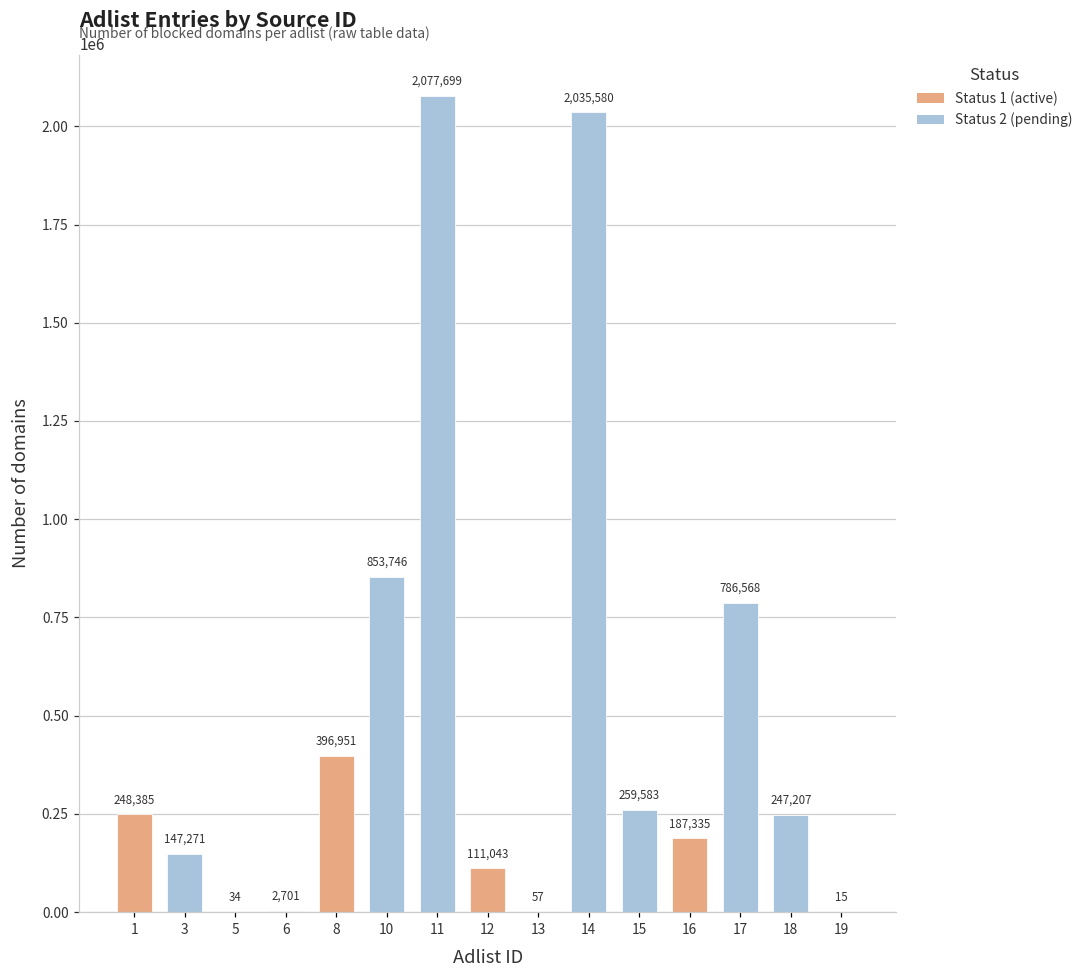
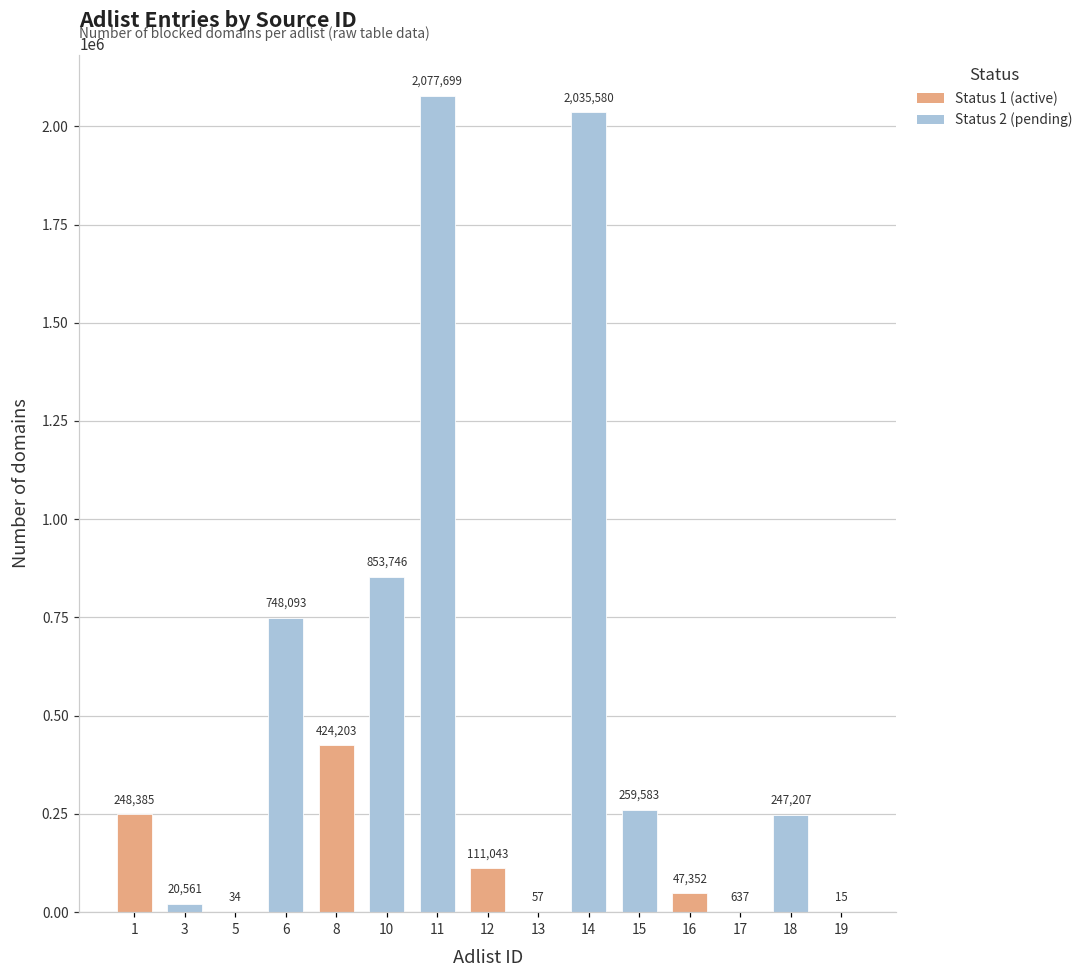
  {
    "1": "248,385",
-   "3": "147,271",
+   "3": "20,561",
    "5": "34",
-   "6": "2,701",
-   "8": "396,951",
+   "6": "748,093",
+   "8": "424,203",
    "10": "853,746",
    "11": "2,077,699",
    "12": "111,043",
    "13": "57",
    "14": "2,035,580",
    "15": "259,583",
-   "16": "187,335",
-   "17": "786,568",
+   "16": "47,352",
+   "17": "637",
    "18": "247,207",
    "19": "15"
  }
